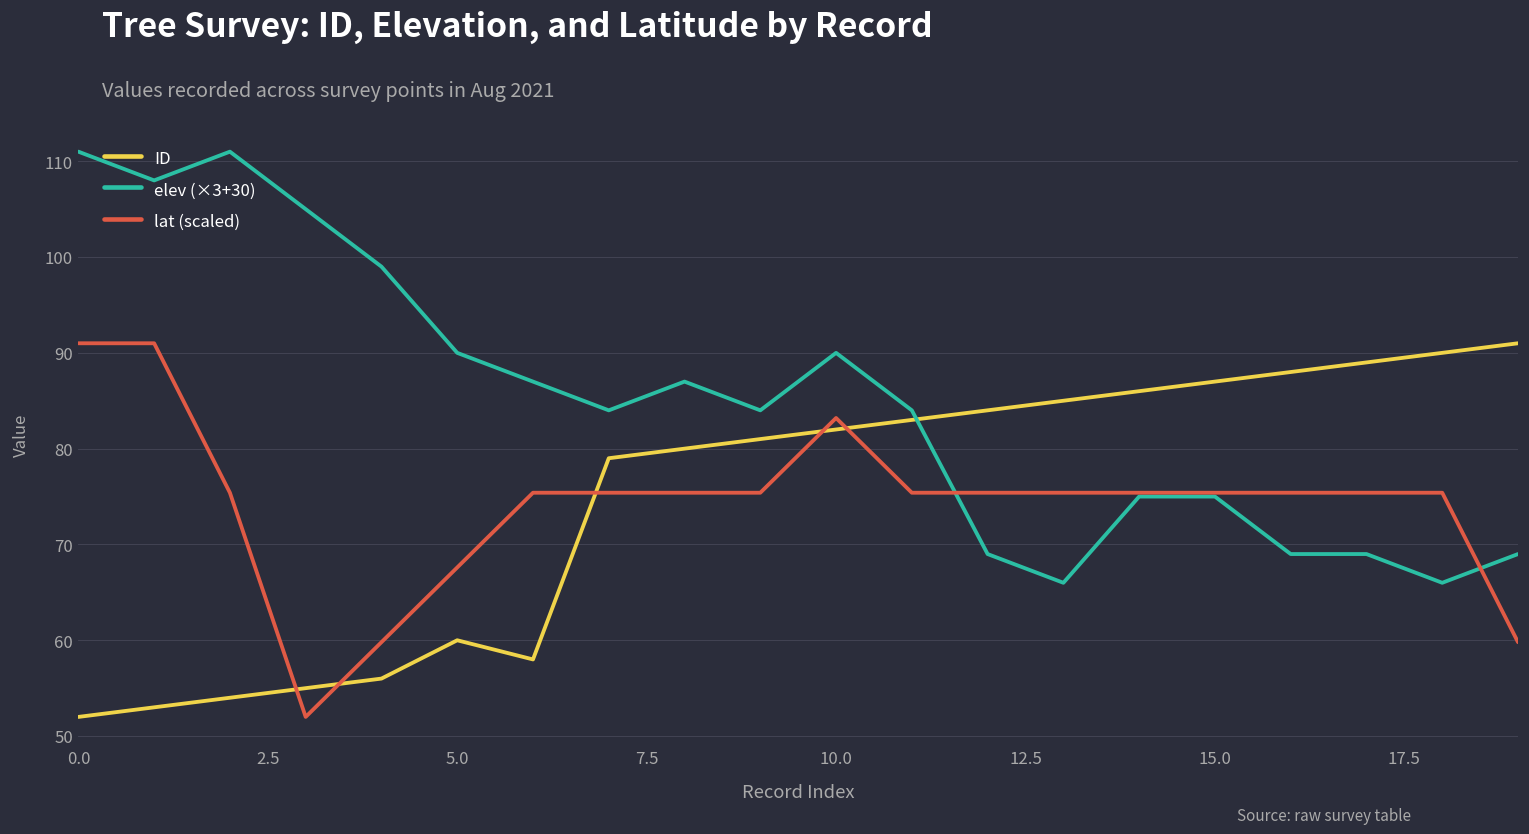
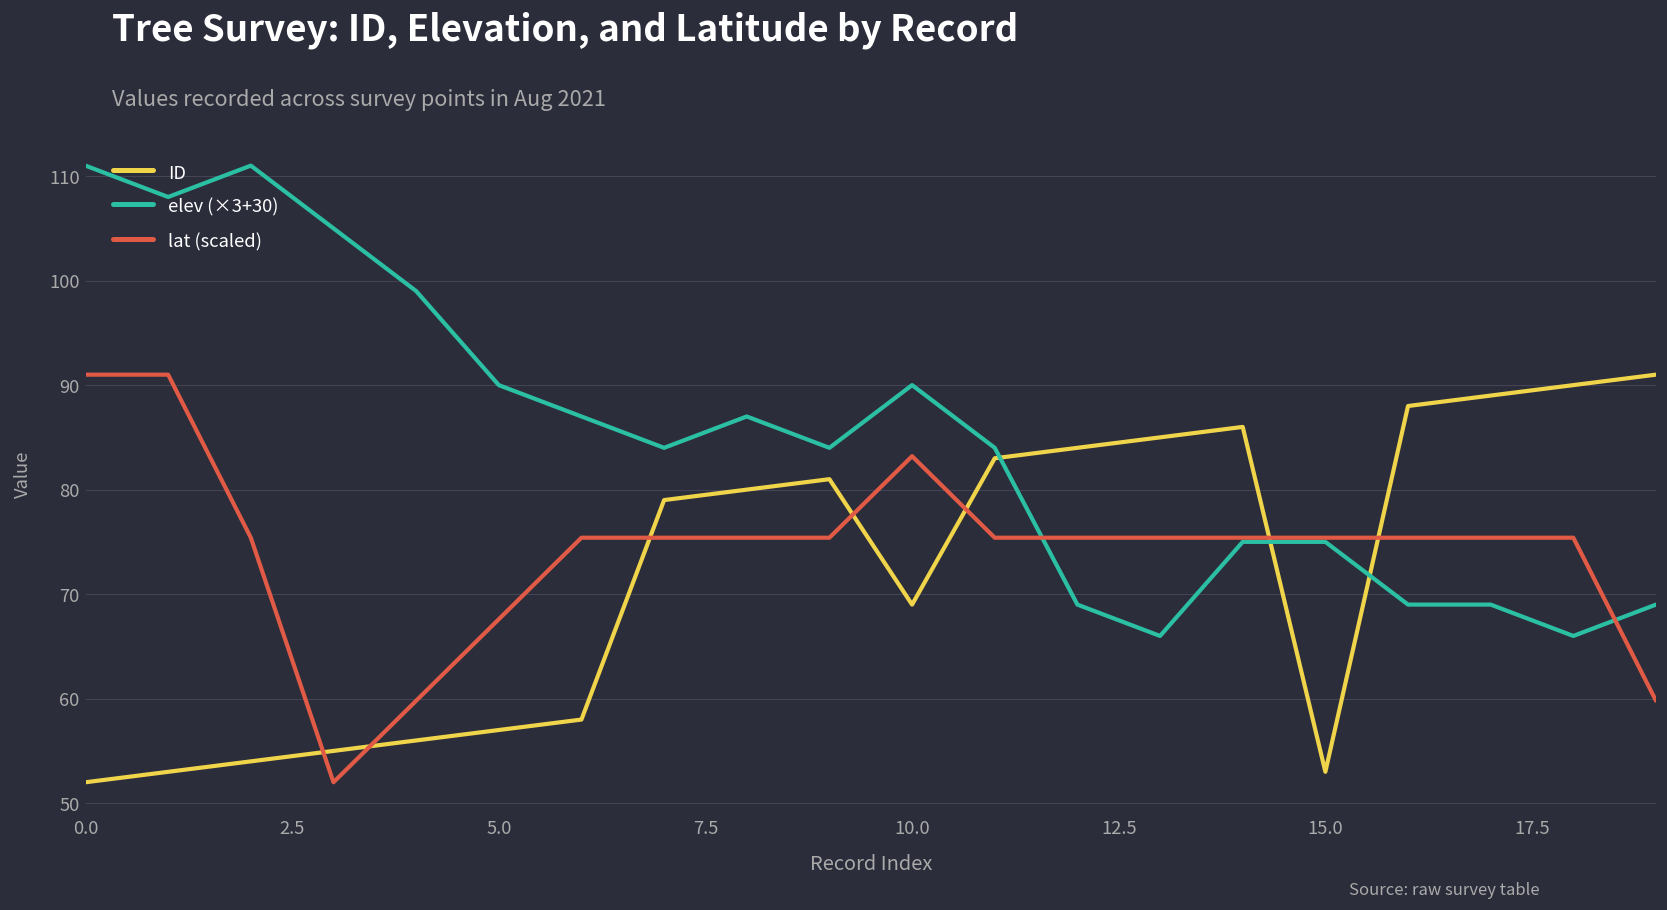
  {
    "ID": {
      "0.0": 52,
-     "5.0": 60,
-     "10.0": 82,
-     "15.0": 87
+     "5.0": 57,
+     "10.0": 69,
+     "15.0": 53
    },
    "elev (×3+30)": {
      "0.0": 111,
      "5.0": 90,
      "10.0": 90,
      "15.0": 75
    },
    "lat (scaled)": {
      "0.0": 91,
      "5.0": 68,
      "10.0": 83,
      "15.0": 75
    }
  }
